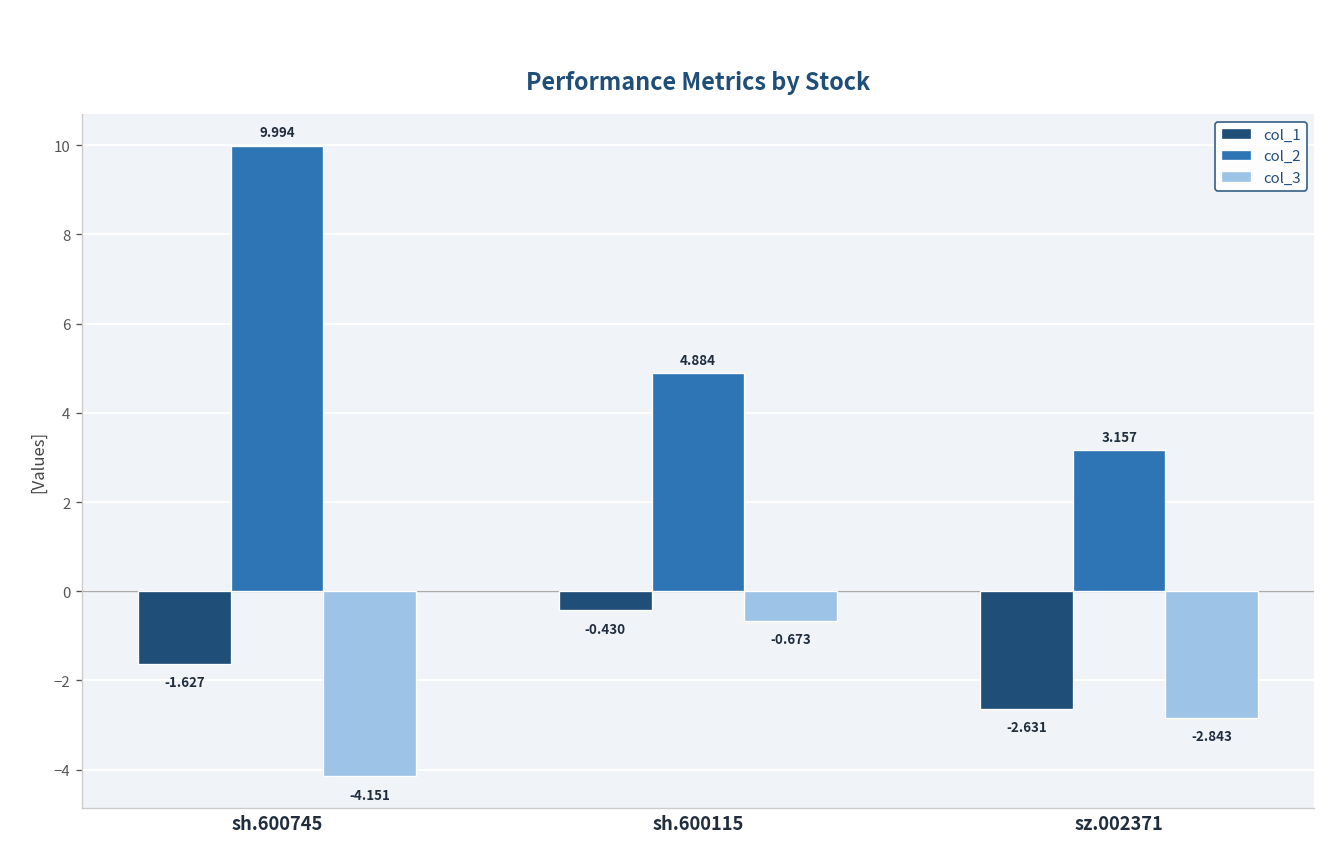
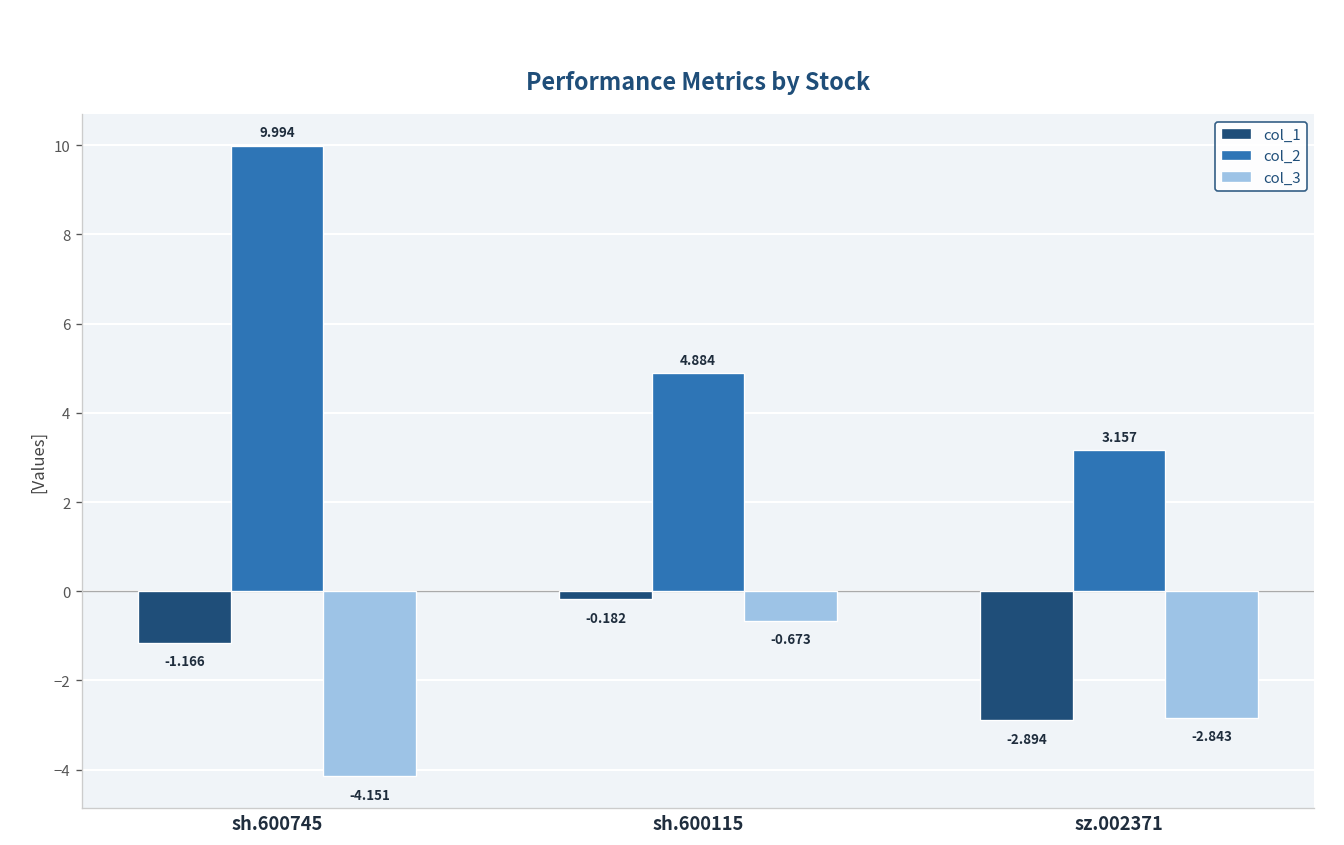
  {
    "col_1": {
-     "sh.600745": -1.627,
-     "sh.600115": -0.430,
-     "sz.002371": -2.631
+     "sh.600745": -1.166,
+     "sh.600115": -0.182,
+     "sz.002371": -2.894
    },
    "col_2": {
      "sh.600745": 9.994,
      "sh.600115": 4.884,
      "sz.002371": 3.157
    },
    "col_3": {
      "sh.600745": -4.151,
      "sh.600115": -0.673,
      "sz.002371": -2.843
    }
  }
